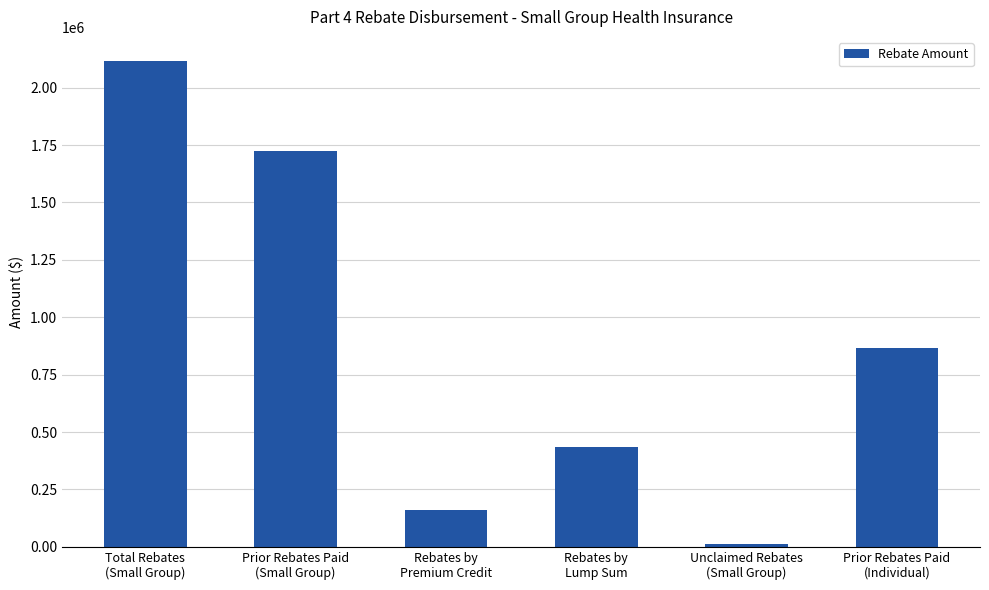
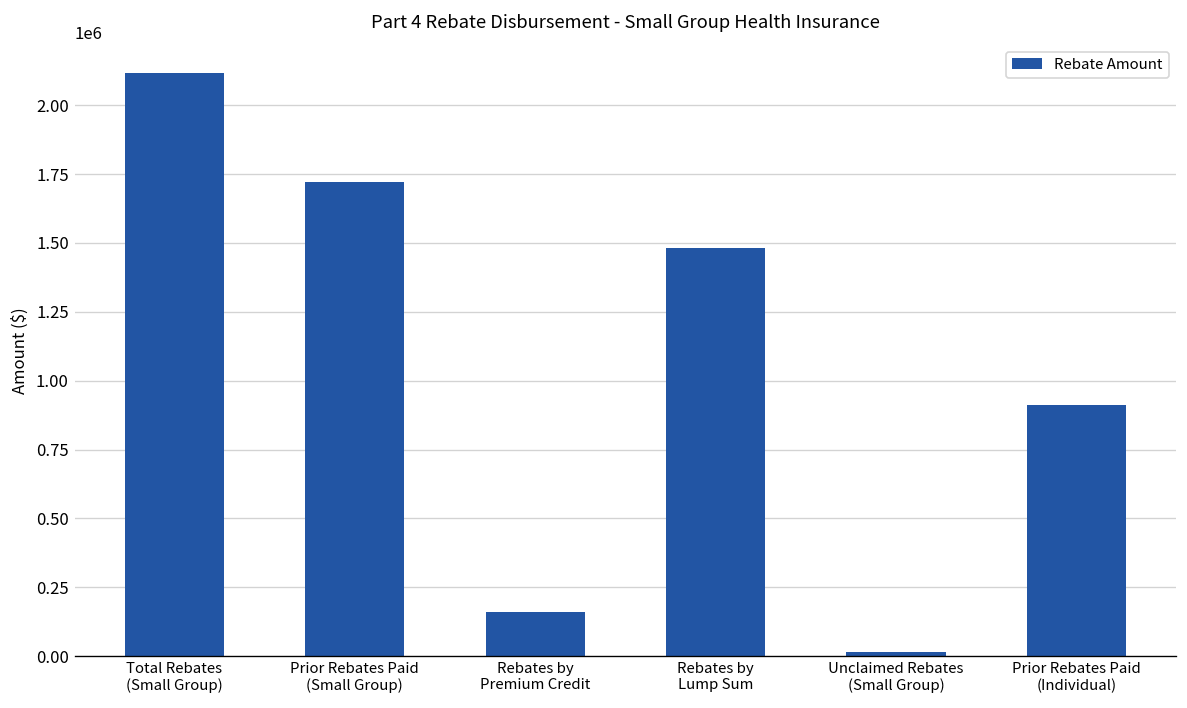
  {
    "Total Rebates (Small Group)": 2120000,
    "Prior Rebates Paid (Small Group)": 1720000,
    "Rebates by Premium Credit": 160000,
-   "Rebates by Lump Sum": 440000,
+   "Rebates by Lump Sum": 1480000,
    "Unclaimed Rebates (Small Group)": 10000,
-   "Prior Rebates Paid (Individual)": 860000
+   "Prior Rebates Paid (Individual)": 910000
  }
